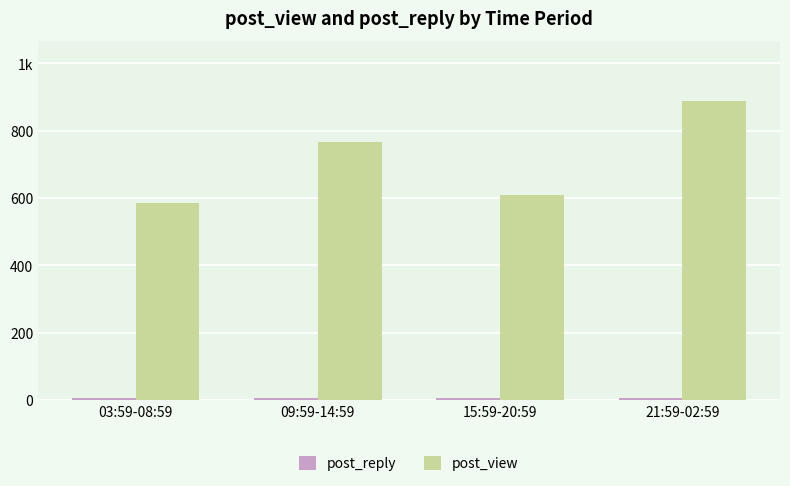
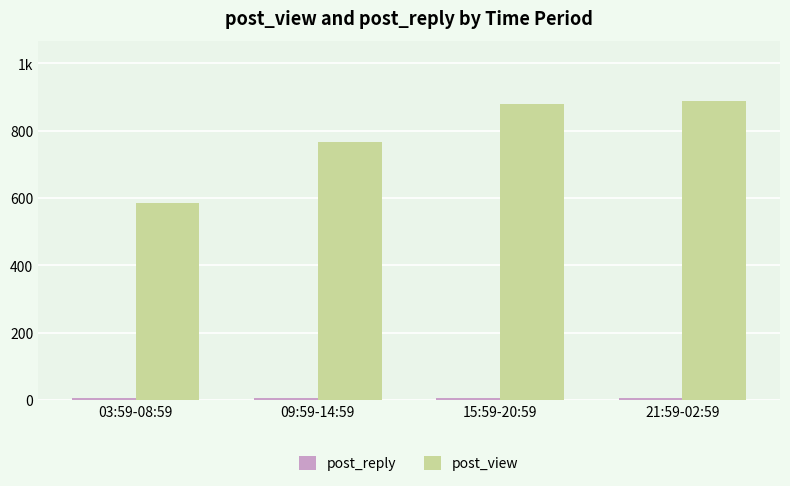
  {
    "post_view": {
      "03:59-08:59": 590,
      "09:59-14:59": 770,
-     "15:59-20:59": 610,
+     "15:59-20:59": 880,
      "21:59-02:59": 890
    }
  }
